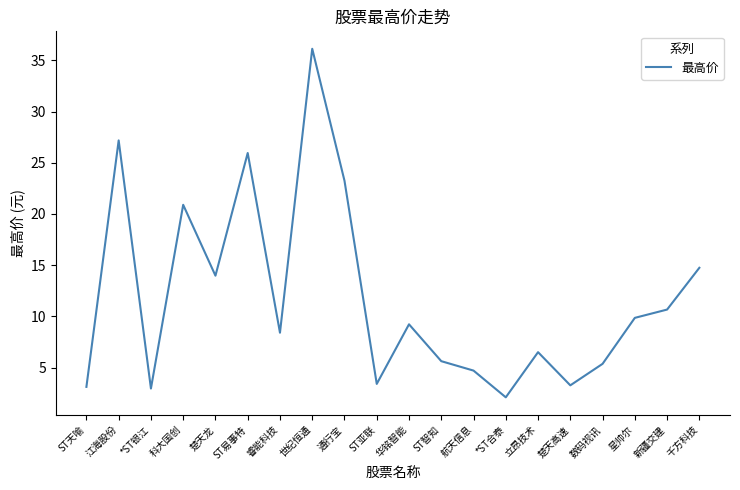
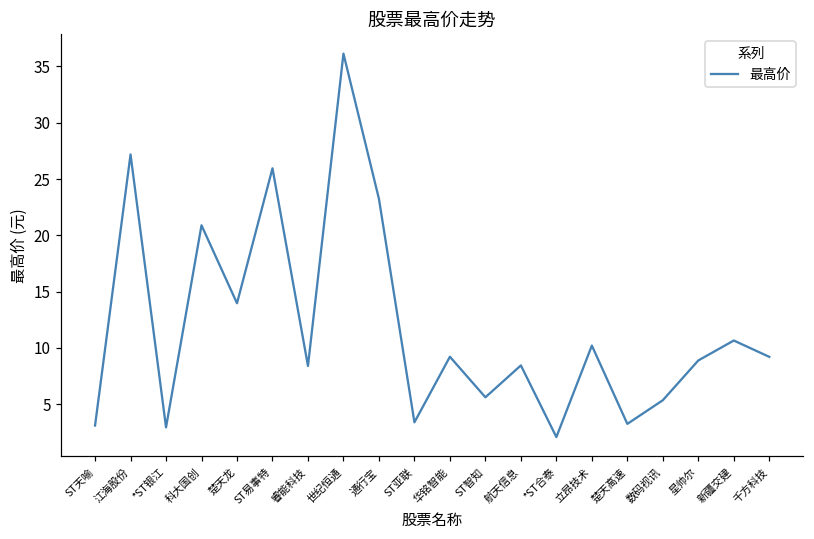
  {
    "ST天喻": 3.1,
    "江海股份": 27.2,
    "*ST银江": 3.0,
    "科大国创": 20.9,
    "楚天龙": 14.0,
    "ST易事特": 26.0,
    "睿能科技": 8.4,
    "世纪恒通": 36.1,
    "通行宝": 23.2,
    "ST亚联": 3.4,
    "华铭智能": 9.2,
    "ST智知": 5.6,
-   "航天信息": 4.7,
+   "航天信息": 8.5,
    "*ST合泰": 2.1,
-   "立昂技术": 6.5,
+   "立昂技术": 10.2,
    "楚天高速": 3.3,
    "数码视讯": 5.4,
-   "星帅尔": 9.9,
+   "星帅尔": 8.9,
    "新疆交建": 10.7,
-   "千方科技": 14.7
+   "千方科技": 9.2
  }
